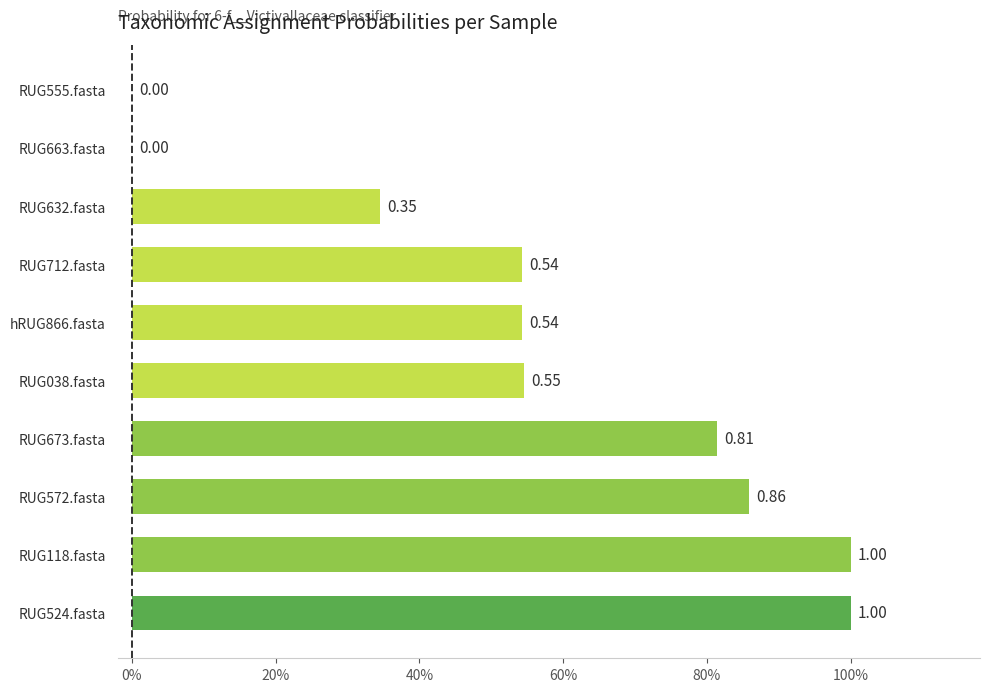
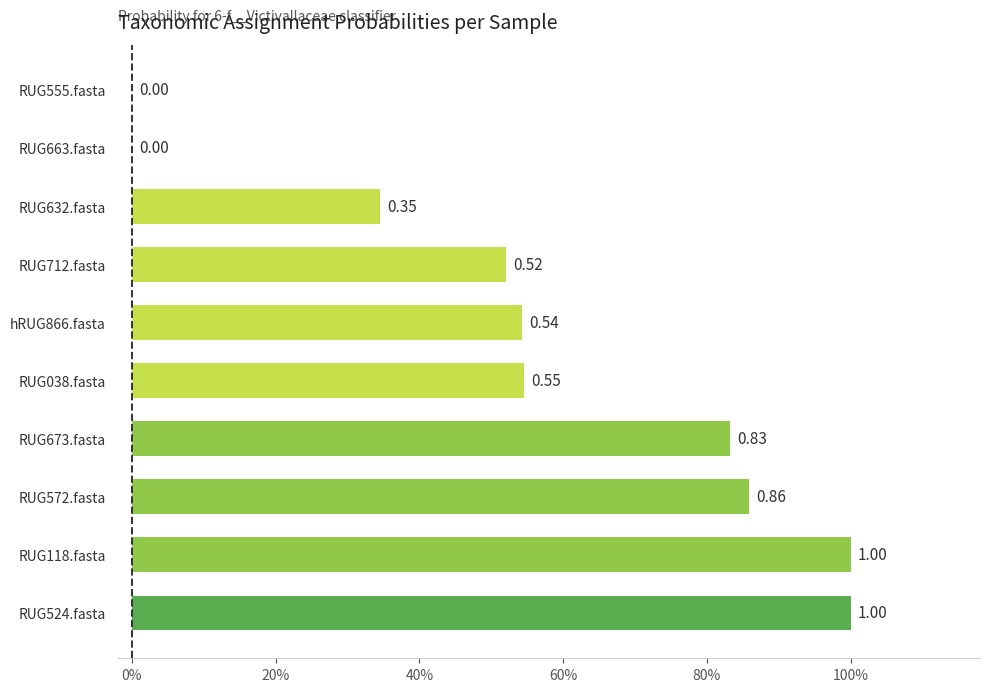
  {
    "RUG555.fasta": 0.00,
    "RUG663.fasta": 0.00,
    "RUG632.fasta": 0.35,
-   "RUG712.fasta": 0.54,
+   "RUG712.fasta": 0.52,
    "hRUG866.fasta": 0.54,
    "RUG038.fasta": 0.55,
-   "RUG673.fasta": 0.81,
+   "RUG673.fasta": 0.83,
    "RUG572.fasta": 0.86,
    "RUG118.fasta": 1.00,
    "RUG524.fasta": 1.00
  }
